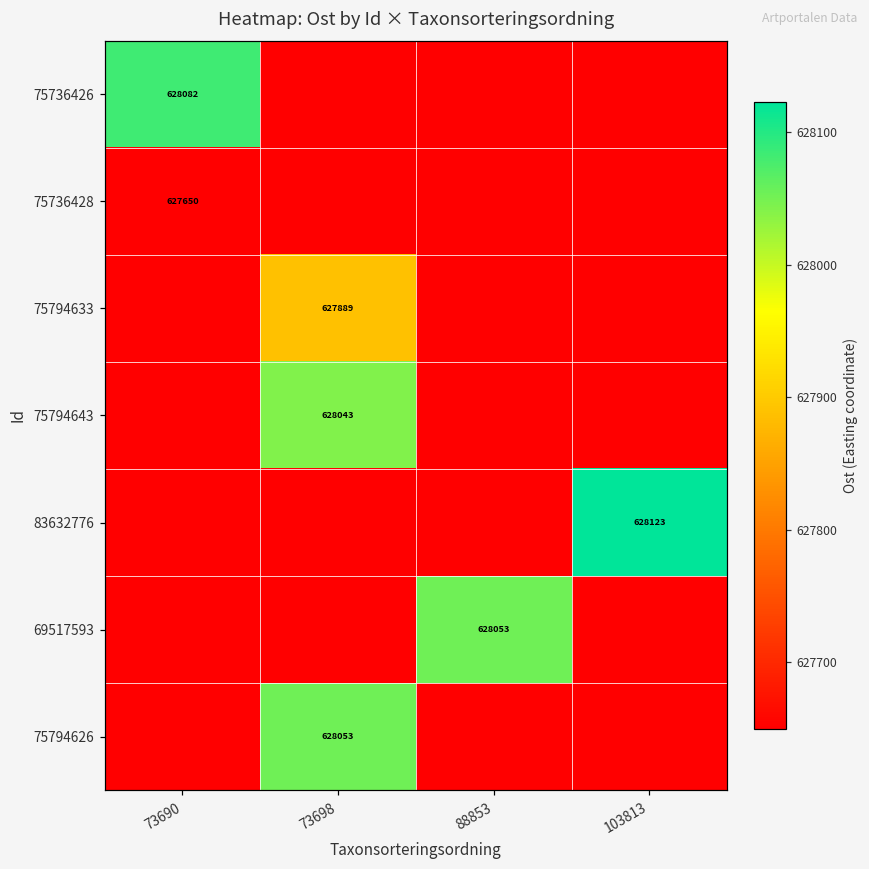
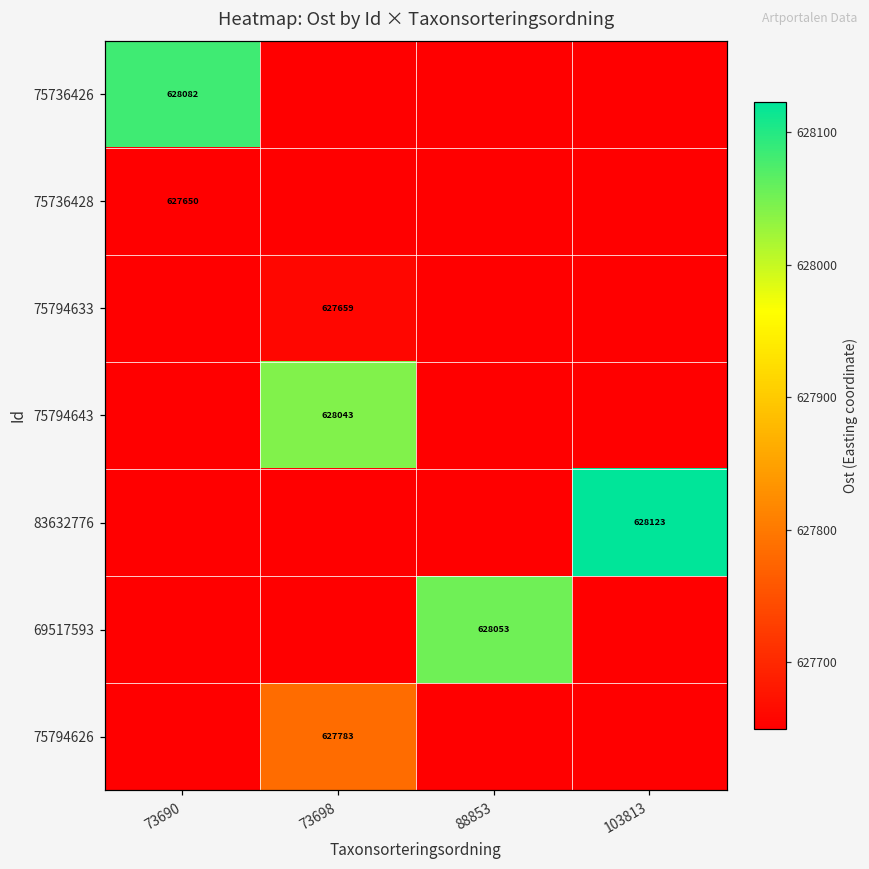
  {
    "75736426": {
      "73690": 628082
    },
    "75736428": {
      "73690": 627650
    },
    "75794633": {
-     "73698": 627889
+     "73698": 627659
    },
    "75794643": {
      "73698": 628043
    },
    "83632776": {
      "103813": 628123
    },
    "69517593": {
      "88853": 628053
    },
    "75794626": {
-     "73698": 628053
+     "73698": 627783
    }
  }
